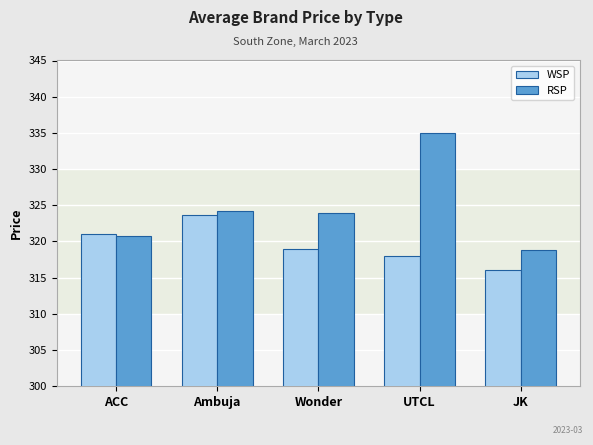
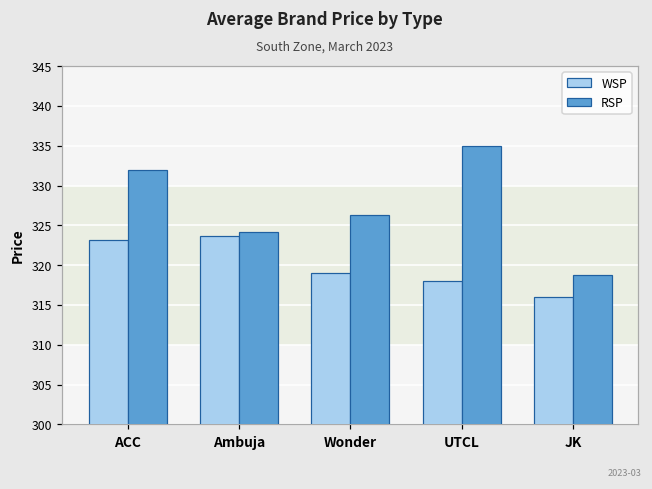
  {
    "WSP": {
-     "ACC": 321,
+     "ACC": 323,
      "Ambuja": 324,
      "Wonder": 319,
      "UTCL": 318,
      "JK": 316
    },
    "RSP": {
-     "ACC": 321,
+     "ACC": 332,
      "Ambuja": 324,
-     "Wonder": 324,
+     "Wonder": 326,
      "UTCL": 335,
      "JK": 319
    }
  }
